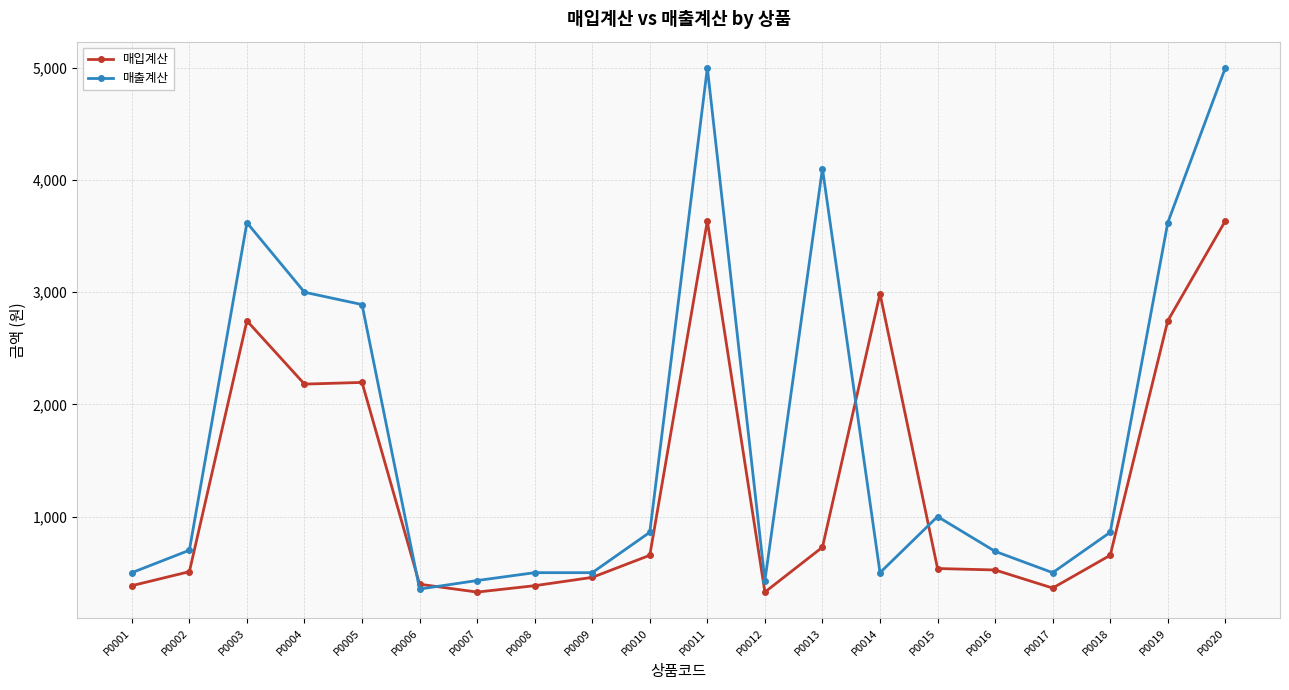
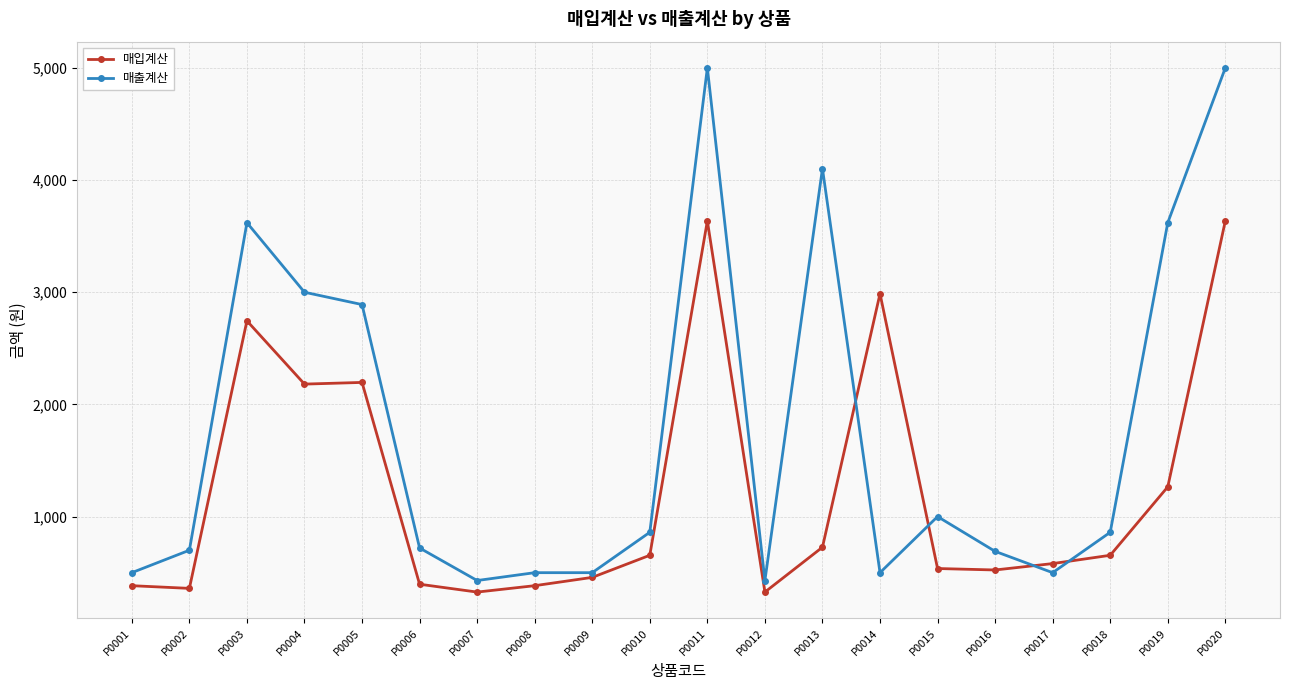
  {
    "매입계산": {
      "P0001": "380",
-     "P0002": "510",
+     "P0002": "360",
      "P0003": "2,750",
      "P0004": "2,180",
      "P0005": "2,200",
      "P0006": "400",
      "P0007": "330",
      "P0008": "380",
      "P0009": "460",
      "P0010": "660",
      "P0011": "3,640",
      "P0012": "330",
      "P0013": "730",
      "P0014": "2,990",
      "P0015": "540",
      "P0016": "520",
-     "P0017": "360",
+     "P0017": "580",
      "P0018": "660",
-     "P0019": "2,750",
+     "P0019": "1,270",
      "P0020": "3,640"
    },
    "매출계산": {
      "P0001": "500",
      "P0002": "700",
      "P0003": "3,620",
      "P0004": "3,000",
      "P0005": "2,890",
-     "P0006": "350",
+     "P0006": "720",
      "P0007": "430",
      "P0008": "500",
      "P0009": "500",
      "P0010": "860",
      "P0011": "5,000",
      "P0012": "430",
      "P0013": "4,100",
      "P0014": "500",
      "P0015": "1,000",
      "P0016": "690",
      "P0017": "500",
      "P0018": "860",
      "P0019": "3,620",
      "P0020": "5,000"
    }
  }
